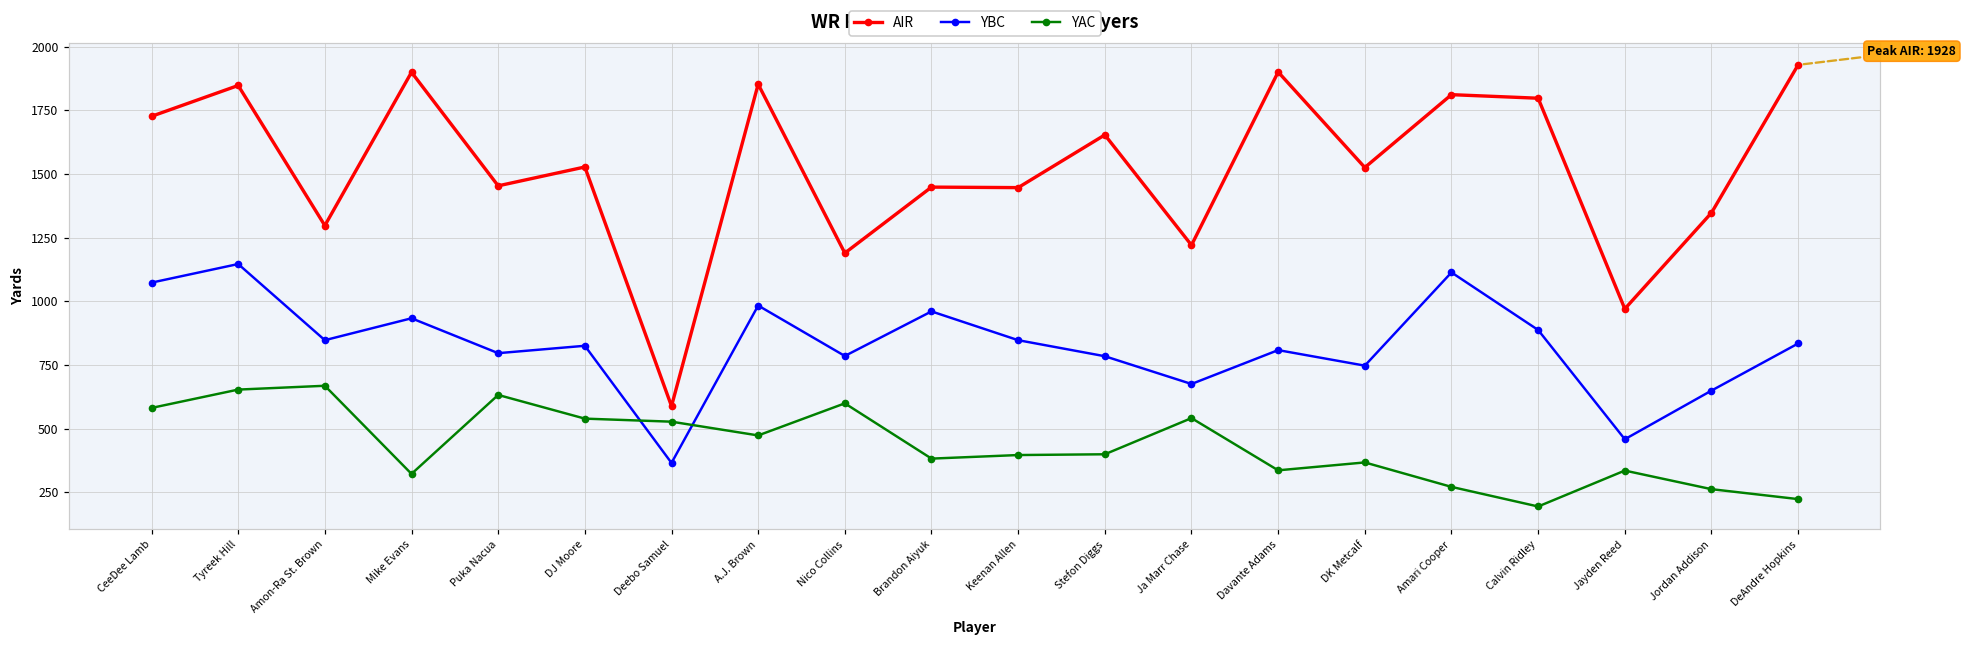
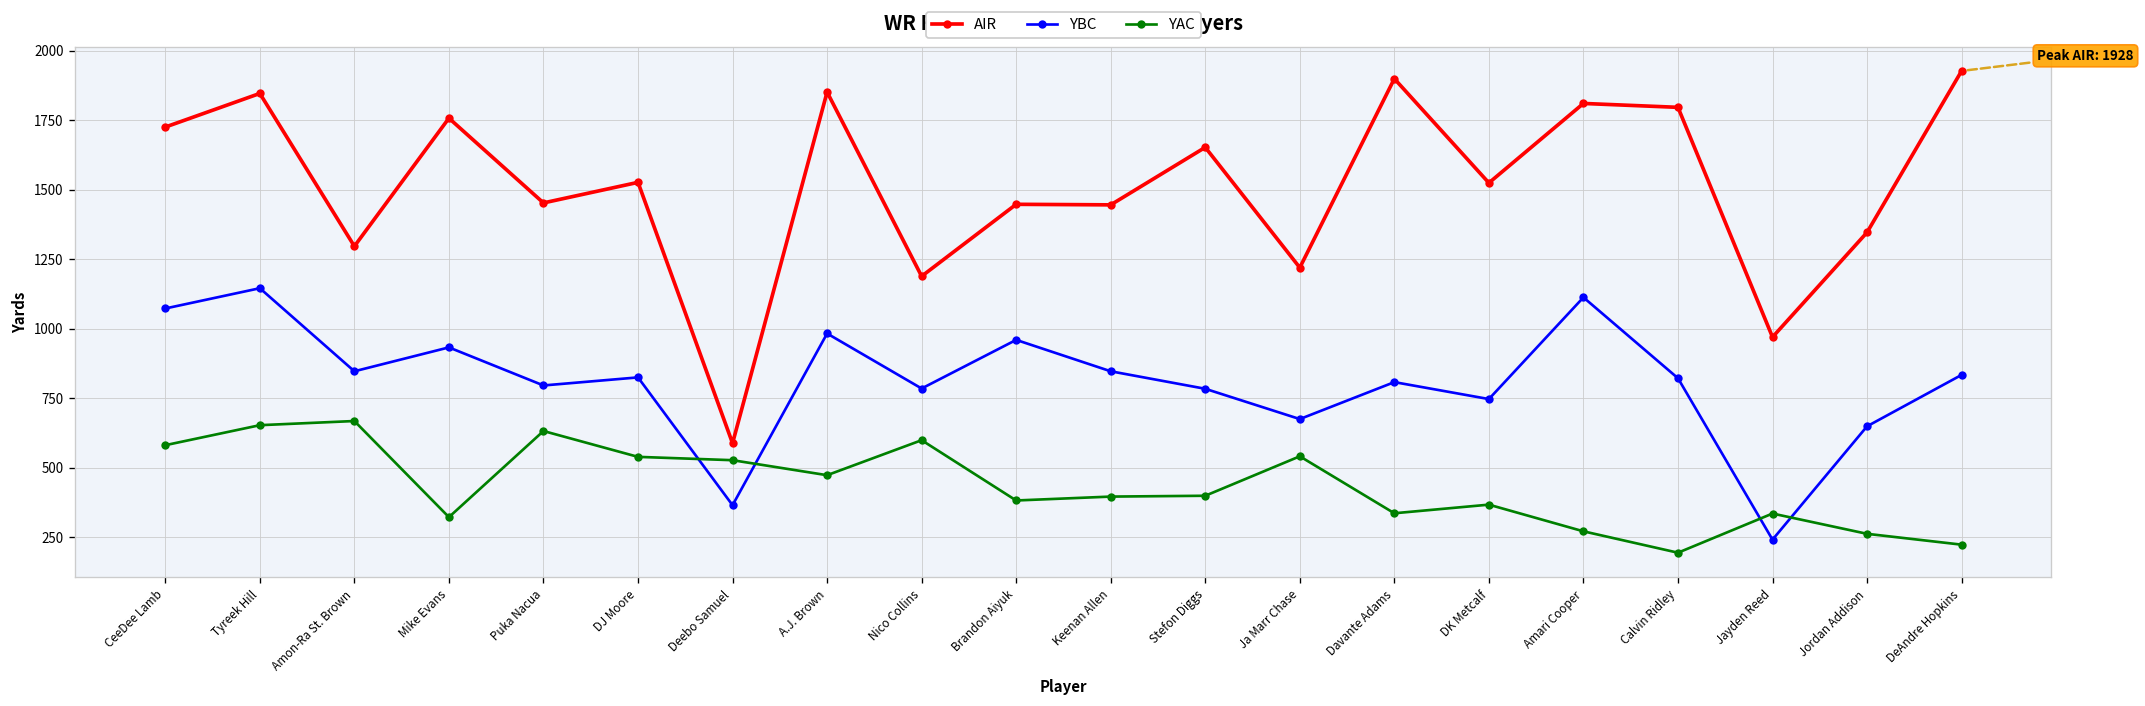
  {
    "AIR": {
      "CeeDee Lamb": 1730,
      "Tyreek Hill": 1850,
      "Amon-Ra St. Brown": 1300,
-     "Mike Evans": 1900,
+     "Mike Evans": 1760,
      "Puka Nacua": 1450,
      "DJ Moore": 1530,
      "Deebo Samuel": 590,
      "A.J. Brown": 1850,
      "Nico Collins": 1190,
      "Brandon Aiyuk": 1450,
      "Keenan Allen": 1450,
      "Stefon Diggs": 1650,
      "Ja Marr Chase": 1220,
      "Davante Adams": 1900,
      "DK Metcalf": 1530,
      "Amari Cooper": 1810,
      "Calvin Ridley": 1800,
      "Jayden Reed": 970,
      "Jordan Addison": 1350
    },
    "YBC": {
      "CeeDee Lamb": 1070,
      "Tyreek Hill": 1150,
      "Amon-Ra St. Brown": 850,
      "Mike Evans": 930,
      "Puka Nacua": 800,
      "DJ Moore": 830,
      "Deebo Samuel": 370,
      "A.J. Brown": 980,
      "Nico Collins": 790,
      "Brandon Aiyuk": 960,
      "Keenan Allen": 850,
      "Stefon Diggs": 780,
      "Ja Marr Chase": 680,
      "Davante Adams": 810,
      "DK Metcalf": 750,
      "Amari Cooper": 1110,
-     "Calvin Ridley": 890,
-     "Jayden Reed": 460,
+     "Calvin Ridley": 820,
+     "Jayden Reed": 240,
      "Jordan Addison": 650,
      "DeAndre Hopkins": 830
    },
    "YAC": {
      "CeeDee Lamb": 580,
      "Tyreek Hill": 650,
      "Amon-Ra St. Brown": 670,
      "Mike Evans": 320,
      "Puka Nacua": 630,
      "DJ Moore": 540,
      "Deebo Samuel": 530,
      "A.J. Brown": 470,
      "Nico Collins": 600,
      "Brandon Aiyuk": 380,
      "Keenan Allen": 400,
      "Stefon Diggs": 400,
      "Ja Marr Chase": 540,
      "Davante Adams": 340,
      "DK Metcalf": 370,
      "Amari Cooper": 270,
      "Calvin Ridley": 190,
      "Jayden Reed": 340,
      "Jordan Addison": 260,
      "DeAndre Hopkins": 220
    }
  }
